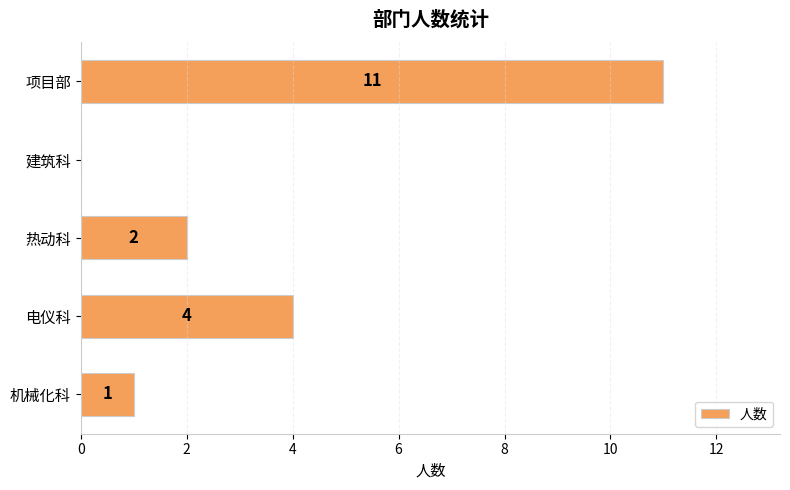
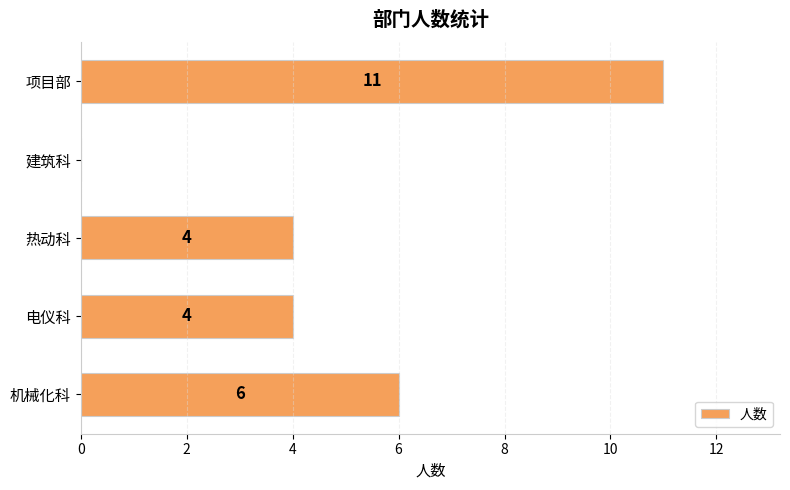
  {
    "项目部": 11,
-   "热动科": 2,
+   "热动科": 4,
    "电仪科": 4,
-   "机械化科": 1
+   "机械化科": 6
  }
